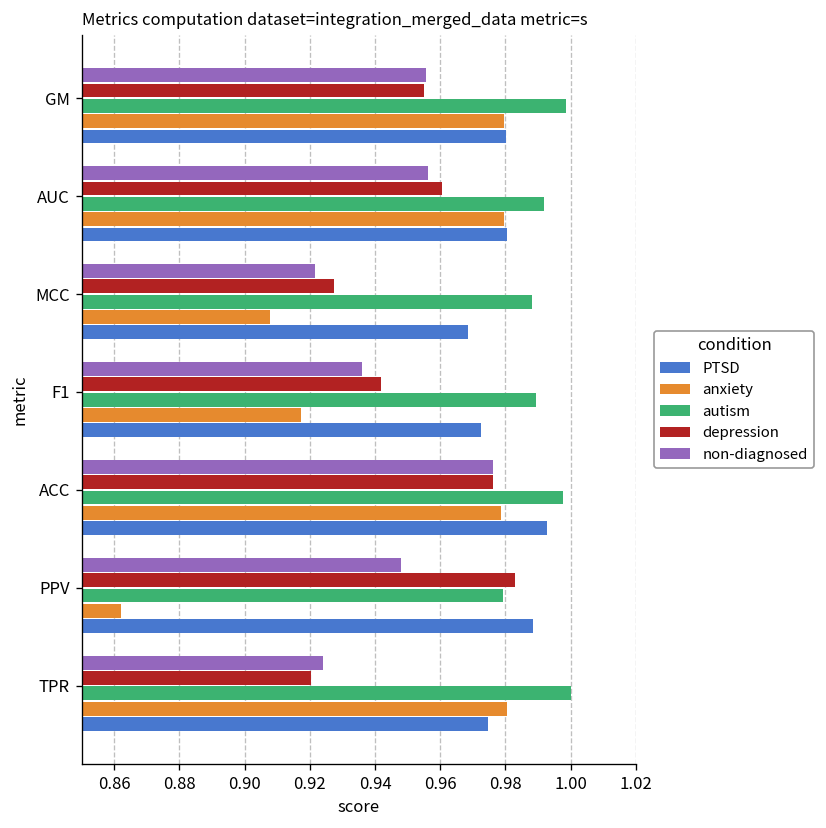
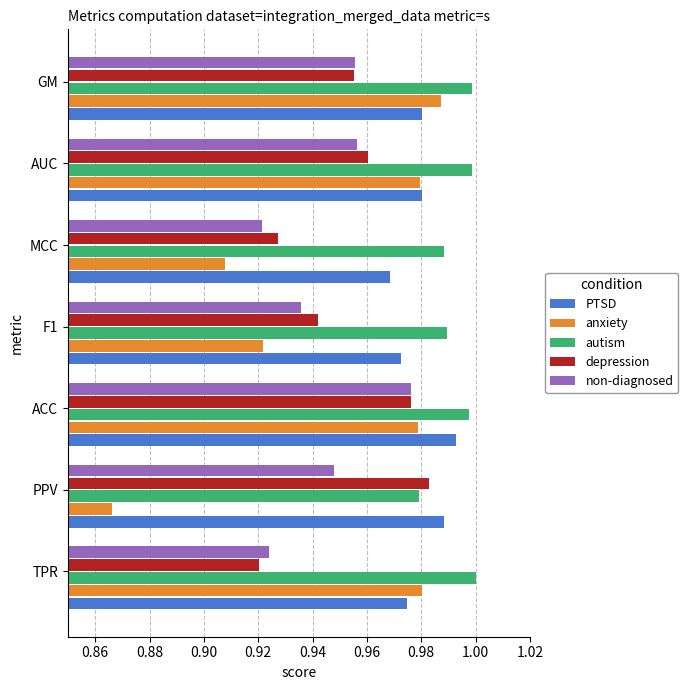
  {
    "PTSD": {
      "GM": 0.980,
      "AUC": 0.980,
      "MCC": 0.968,
      "F1": 0.972,
      "ACC": 0.993,
      "PPV": 0.988,
      "TPR": 0.975
    },
    "anxiety": {
-     "GM": 0.979,
+     "GM": 0.987,
      "AUC": 0.979,
      "MCC": 0.908,
-     "F1": 0.917,
+     "F1": 0.922,
      "ACC": 0.979,
-     "PPV": 0.862,
+     "PPV": 0.866,
      "TPR": 0.980
    },
    "autism": {
      "GM": 0.999,
-     "AUC": 0.992,
+     "AUC": 0.999,
      "MCC": 0.988,
      "F1": 0.989,
      "ACC": 0.998,
      "PPV": 0.979,
      "TPR": 1.000
    },
    "depression": {
      "GM": 0.955,
      "AUC": 0.960,
      "MCC": 0.927,
      "F1": 0.942,
      "ACC": 0.976,
      "PPV": 0.983,
      "TPR": 0.920
    },
    "non-diagnosed": {
      "GM": 0.956,
      "AUC": 0.956,
      "MCC": 0.921,
      "F1": 0.936,
      "ACC": 0.976,
      "PPV": 0.948,
      "TPR": 0.924
    }
  }
